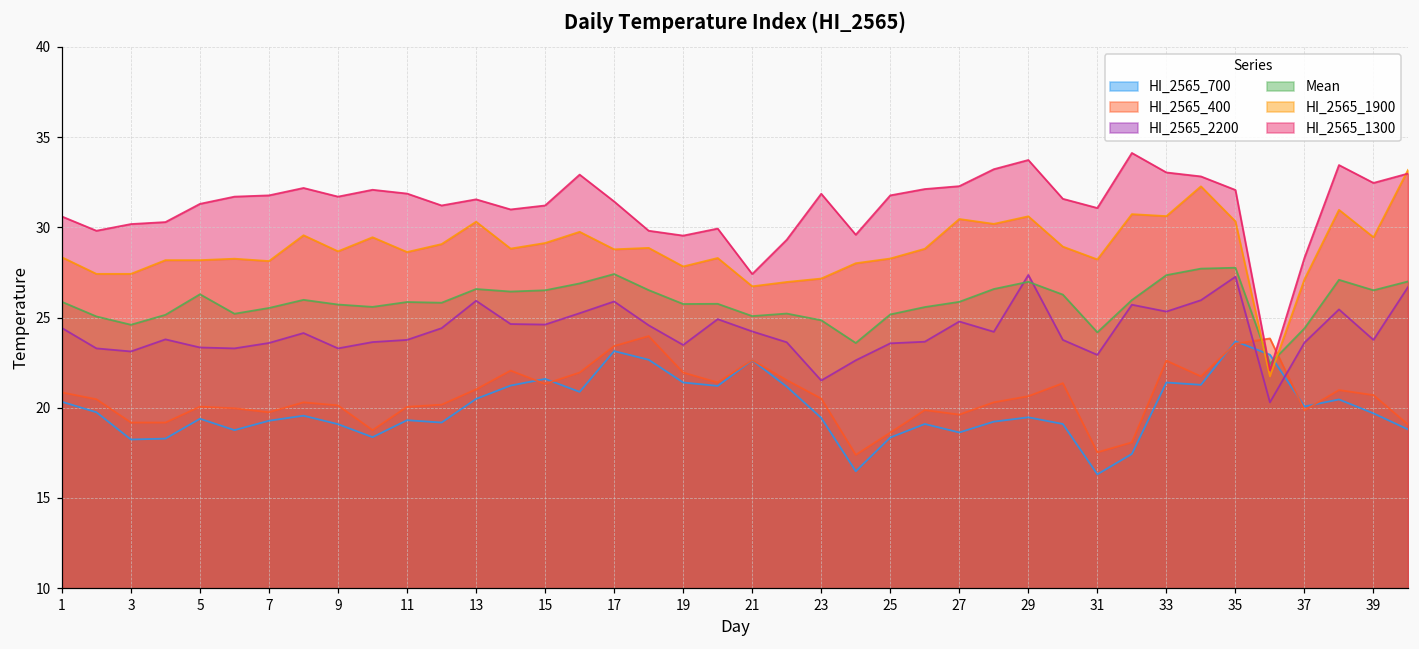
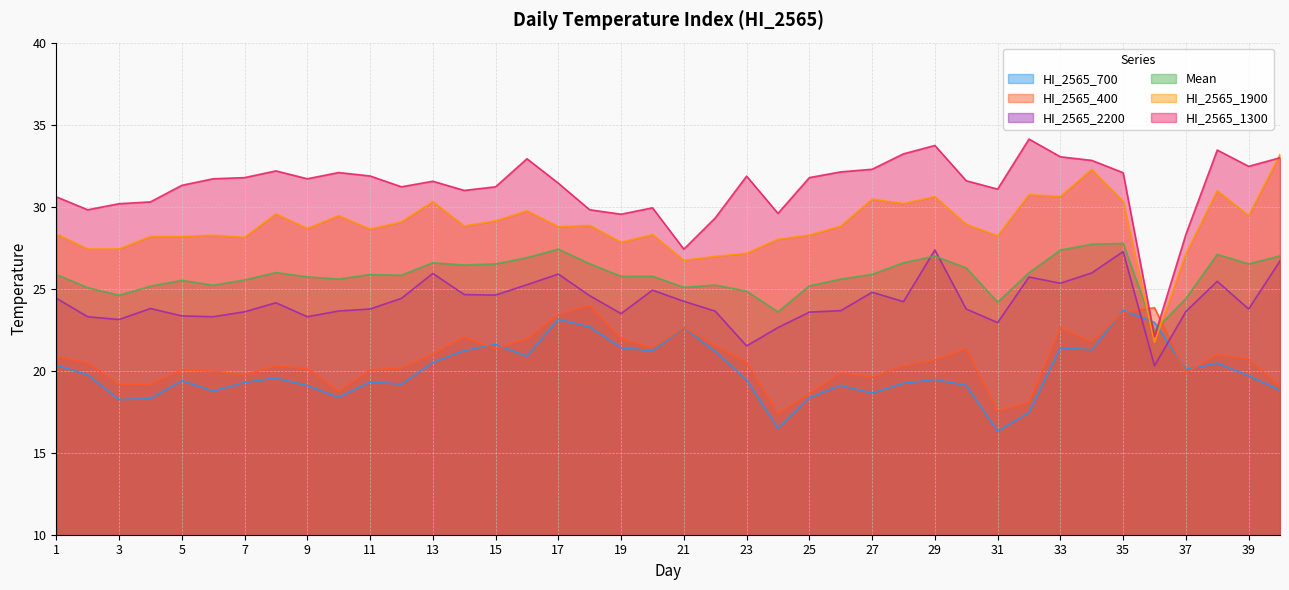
  {
    "HI_2565_700": {
      "1": 20.3,
      "3": 18.2,
      "5": 19.4,
      "7": 19.3,
      "9": 19.1,
      "11": 19.3,
      "13": 20.5,
      "15": 21.6,
      "17": 23.1,
      "19": 21.4,
      "23": 19.4,
      "25": 18.4,
      "27": 18.6,
      "29": 19.5,
      "31": 16.3,
      "33": 21.4,
      "37": 20.1,
      "39": 19.7
    },
    "HI_2565_2200": {
      "1": 24.4,
      "3": 23.1,
      "5": 23.3,
      "7": 23.6,
      "9": 23.3,
      "11": 23.8,
      "13": 25.9,
      "15": 24.6,
      "17": 25.9,
      "19": 23.5,
      "21": 24.2,
      "23": 21.5,
      "25": 23.6,
      "27": 24.8,
      "29": 27.4,
      "31": 22.9,
      "33": 25.3,
      "35": 27.3,
      "37": 23.6,
      "39": 23.8
    },
    "Mean": {
      "1": 25.9,
      "3": 24.6,
-     "5": 26.3,
+     "5": 25.5,
      "7": 25.5,
      "9": 25.7,
      "11": 25.9,
      "13": 26.6,
      "15": 26.5,
      "17": 27.4,
      "19": 25.8,
      "21": 25.1,
      "23": 24.9,
      "25": 25.2,
      "27": 25.9,
      "29": 27.0,
      "31": 24.2,
      "33": 27.4,
      "35": 27.8,
      "37": 24.4,
      "39": 26.5
    },
    "HI_2565_1300": {
      "1": 30.6,
      "3": 30.2,
      "5": 31.3,
      "7": 31.8,
      "9": 31.7,
      "11": 31.9,
      "13": 31.6,
      "15": 31.2,
      "17": 31.4,
      "19": 29.5,
      "21": 27.4,
      "23": 31.9,
      "25": 31.8,
      "27": 32.3,
      "29": 33.7,
      "31": 31.1,
      "33": 33.0,
      "35": 32.1,
      "37": 28.3,
      "39": 32.5
    }
  }
